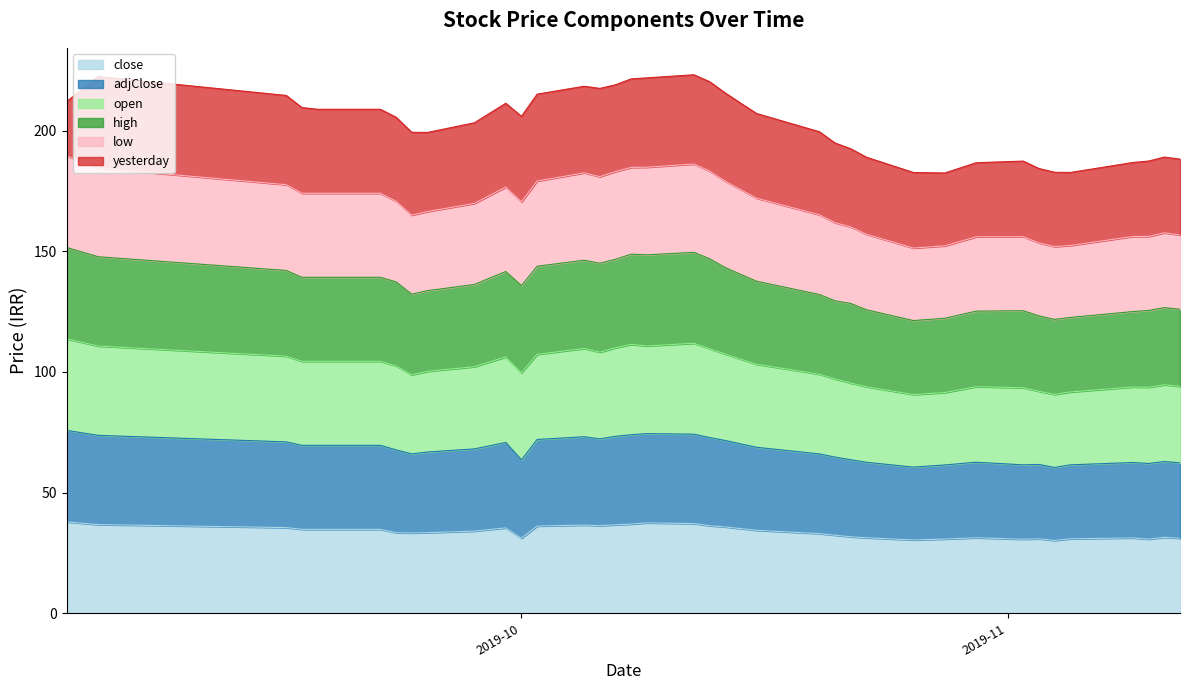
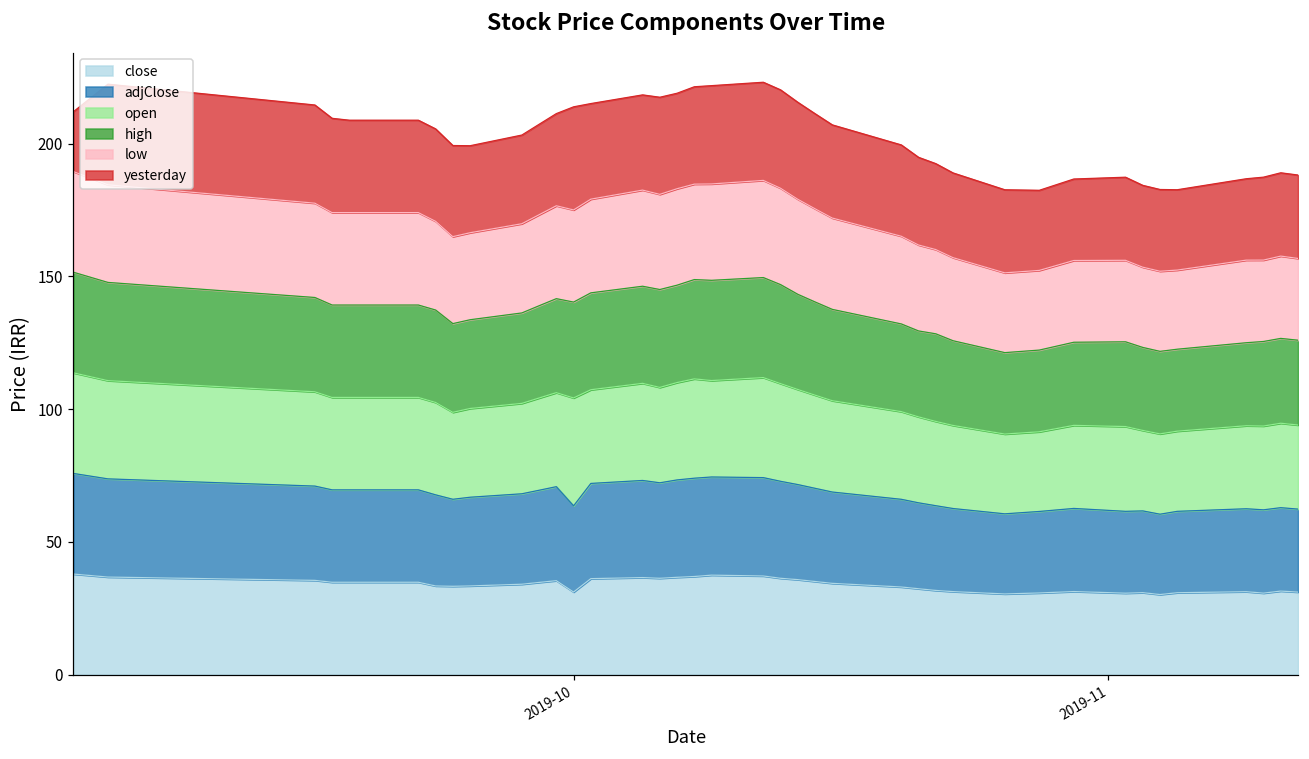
  {
    "close": {
      "2019-10": 31
    },
    "adjClose": {
      "2019-10": 32
    },
    "open": {
-     "2019-10": 36
+     "2019-10": 41
    },
    "high": {
      "2019-10": 36
    },
    "low": {
      "2019-10": 35
    },
    "yesterday": {
-     "2019-10": 35
+     "2019-10": 39
    }
  }
